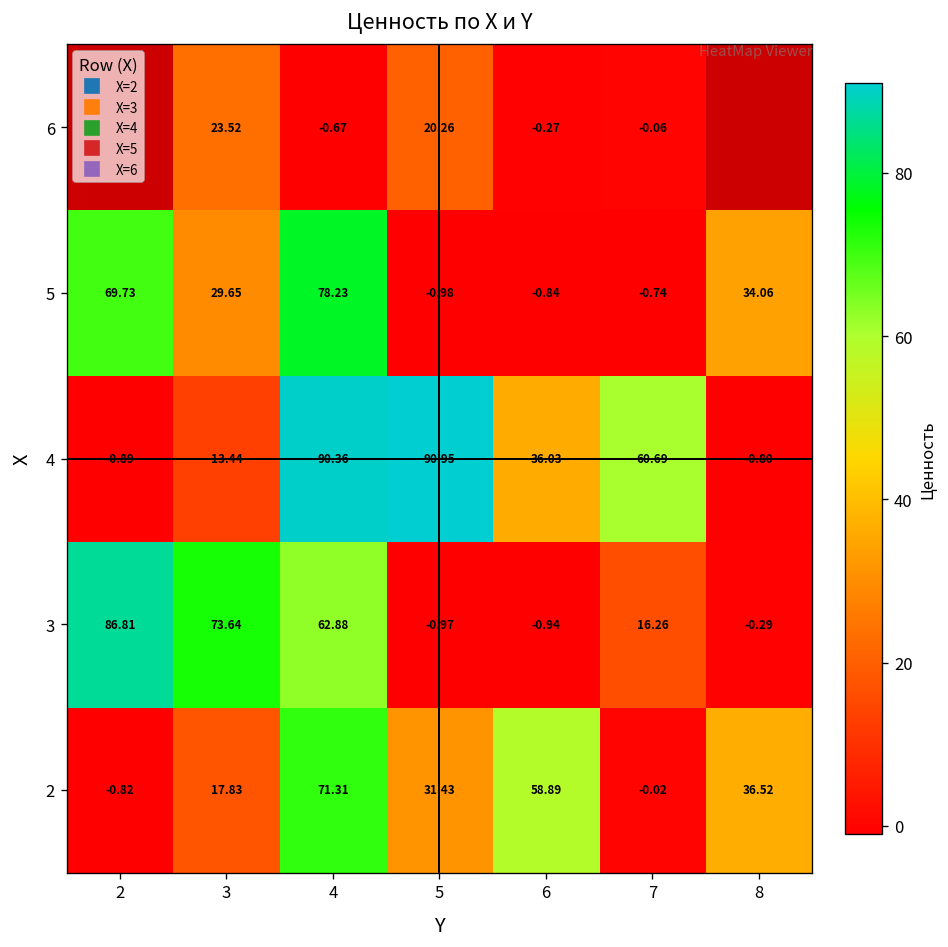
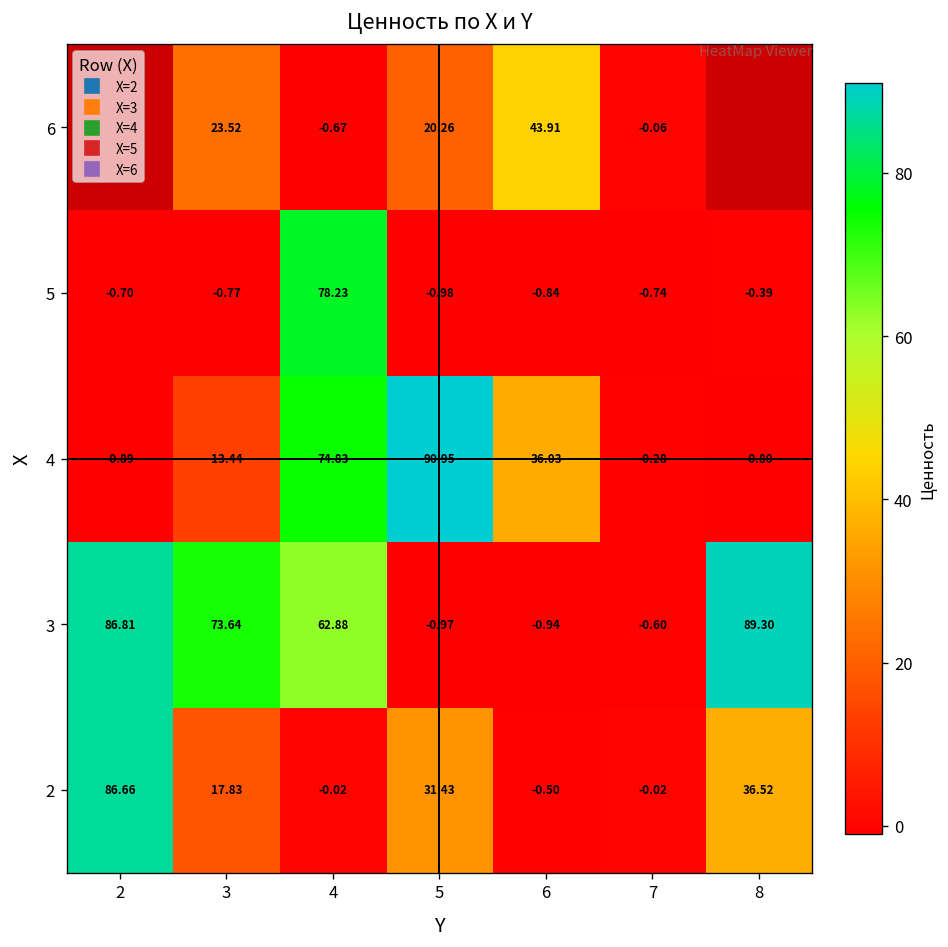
  {
    "6": {
      "3": 23.52,
      "4": -0.67,
      "5": 20.26,
-     "6": -0.27,
+     "6": 43.91,
      "7": -0.06
    },
    "5": {
-     "2": 69.73,
-     "3": 29.65,
+     "2": -0.70,
+     "3": -0.77,
      "4": 78.23,
      "5": -0.98,
      "6": -0.84,
      "7": -0.74,
-     "8": 34.06
+     "8": -0.39
    },
    "4": {
      "2": -0.89,
      "3": 13.44,
-     "4": 90.36,
+     "4": 74.83,
      "5": 90.95,
      "6": 36.03,
-     "7": 60.69,
+     "7": -0.28,
      "8": -0.80
    },
    "3": {
      "2": 86.81,
      "3": 73.64,
      "4": 62.88,
      "5": -0.97,
      "6": -0.94,
-     "7": 16.26,
-     "8": -0.29
+     "7": -0.60,
+     "8": 89.30
    },
    "2": {
-     "2": -0.82,
+     "2": 86.66,
      "3": 17.83,
-     "4": 71.31,
+     "4": -0.02,
      "5": 31.43,
-     "6": 58.89,
+     "6": -0.50,
      "7": -0.02,
      "8": 36.52
    }
  }
